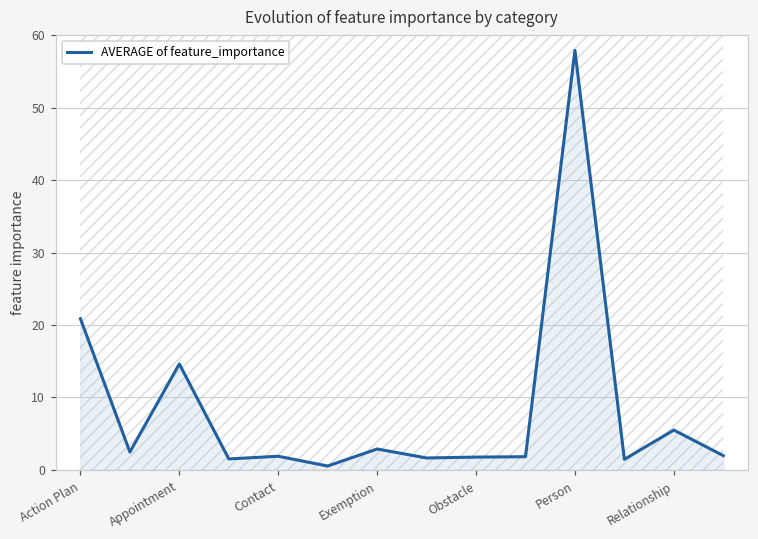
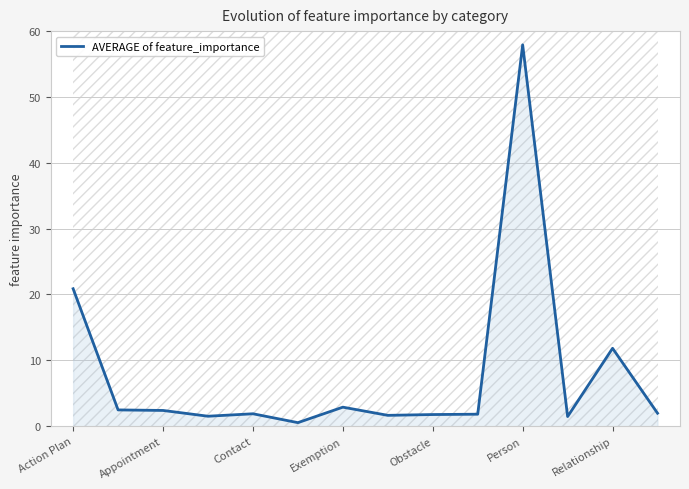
  {
    "AVERAGE of feature_importance": {
      "Action Plan": 21,
-     "Appointment": 15,
+     "Appointment": 2,
      "Contact": 2,
      "Exemption": 3,
      "Obstacle": 2,
      "Person": 58,
-     "Relationship": 5
+     "Relationship": 12
    }
  }
